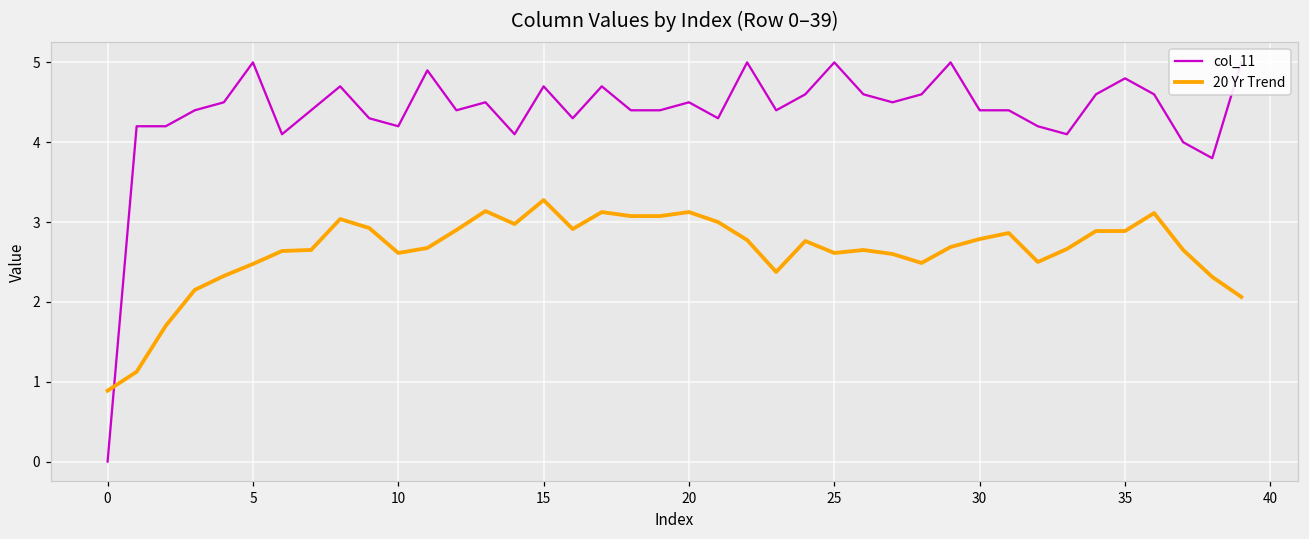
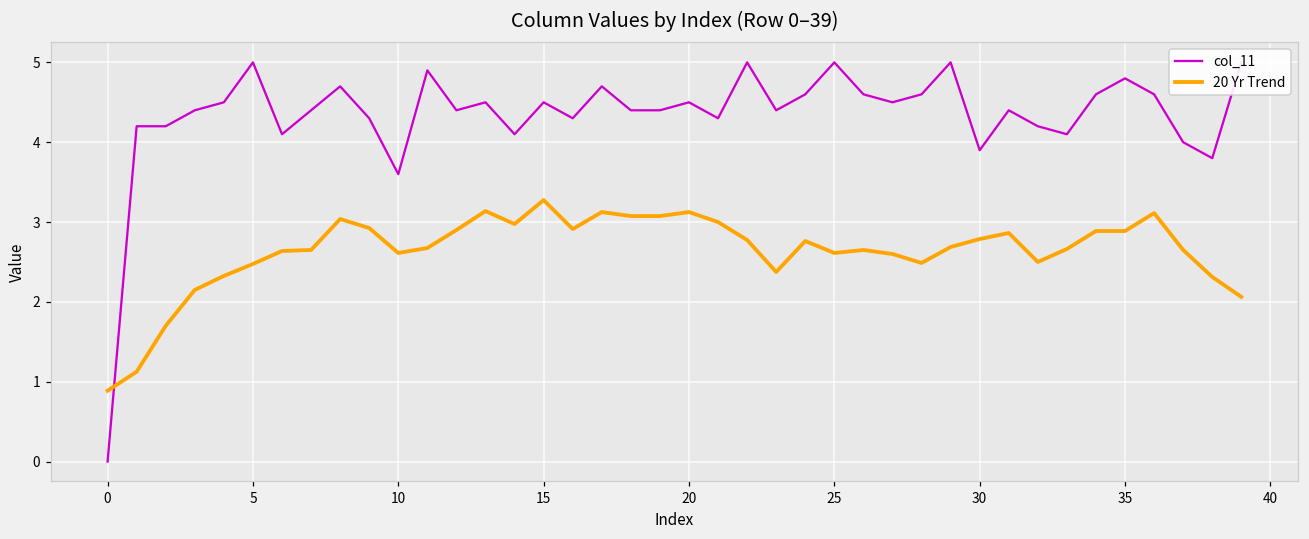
  {
    "col_11": {
      "0": 0.0,
      "5": 5.0,
-     "10": 4.2,
-     "15": 4.7,
+     "10": 3.6,
+     "15": 4.5,
      "20": 4.5,
      "25": 5.0,
-     "30": 4.4,
+     "30": 3.9,
      "35": 4.8
    },
    "20 Yr Trend": {
      "0": 0.9,
      "5": 2.5,
      "10": 2.6,
      "15": 3.3,
      "20": 3.1,
      "25": 2.6,
      "30": 2.8,
      "35": 2.9
    }
  }
